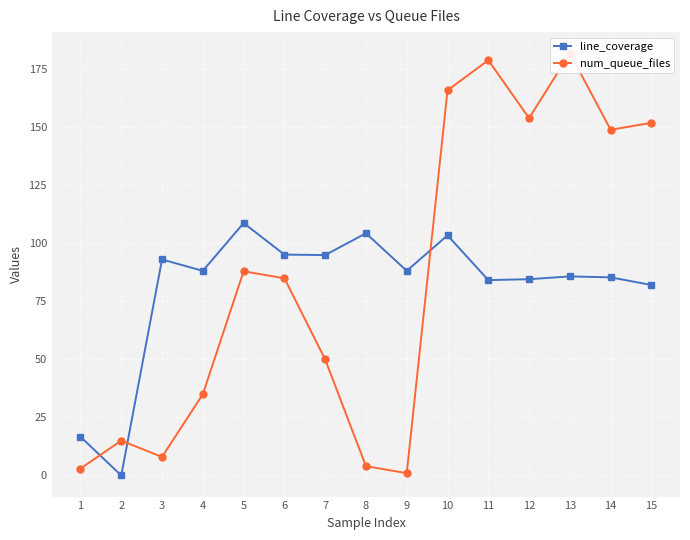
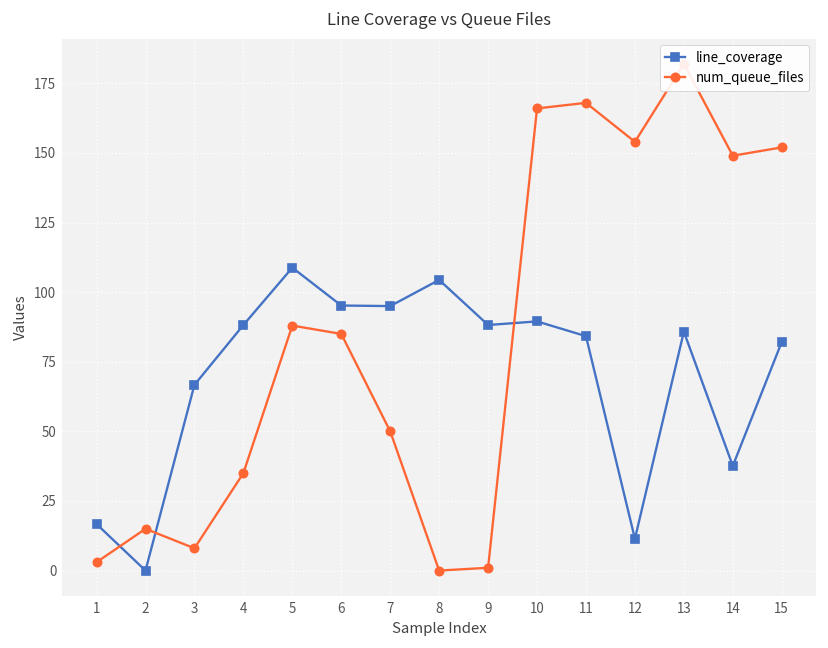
  {
    "line_coverage": {
      "1": 17,
      "2": 0,
-     "3": 93,
+     "3": 67,
      "4": 88,
      "5": 109,
      "6": 95,
      "7": 95,
      "8": 104,
      "9": 88,
-     "10": 104,
+     "10": 90,
      "11": 84,
-     "12": 85,
+     "12": 11,
      "13": 86,
-     "14": 85,
+     "14": 38,
      "15": 82
    },
    "num_queue_files": {
      "1": 3,
      "2": 15,
      "3": 8,
      "4": 35,
      "5": 88,
      "6": 85,
      "7": 50,
-     "8": 4,
+     "8": 0,
      "9": 1,
      "10": 166,
-     "11": 179,
+     "11": 168,
      "12": 154,
      "14": 149,
      "15": 152
    }
  }
